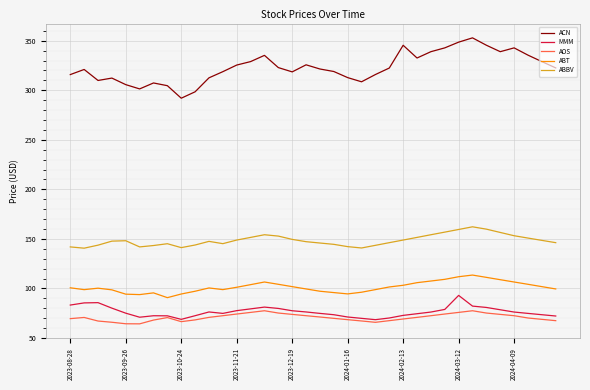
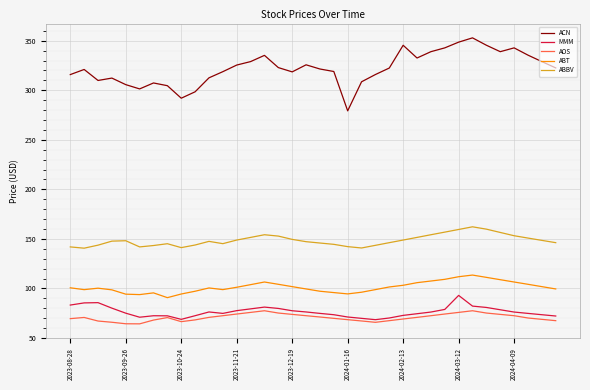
  {
    "ACN": {
      "2023-08-28": 320,
      "2023-09-26": 310,
      "2023-10-24": 290,
      "2023-11-21": 330,
      "2023-12-19": 320,
-     "2024-01-16": 310,
+     "2024-01-16": 280,
      "2024-02-13": 350,
      "2024-03-12": 350,
      "2024-04-09": 340
    },
    "MMM": {
      "2023-08-28": 80,
      "2023-09-26": 80,
      "2023-11-21": 80,
      "2023-12-19": 80,
      "2024-01-16": 70,
      "2024-02-13": 70,
      "2024-03-12": 90,
      "2024-04-09": 80
    },
    "AOS": {
      "2023-08-28": 70,
      "2023-09-26": 60,
      "2023-11-21": 70,
      "2023-12-19": 70,
      "2024-01-16": 70,
      "2024-02-13": 70,
      "2024-03-12": 80,
      "2024-04-09": 70
    }
  }
